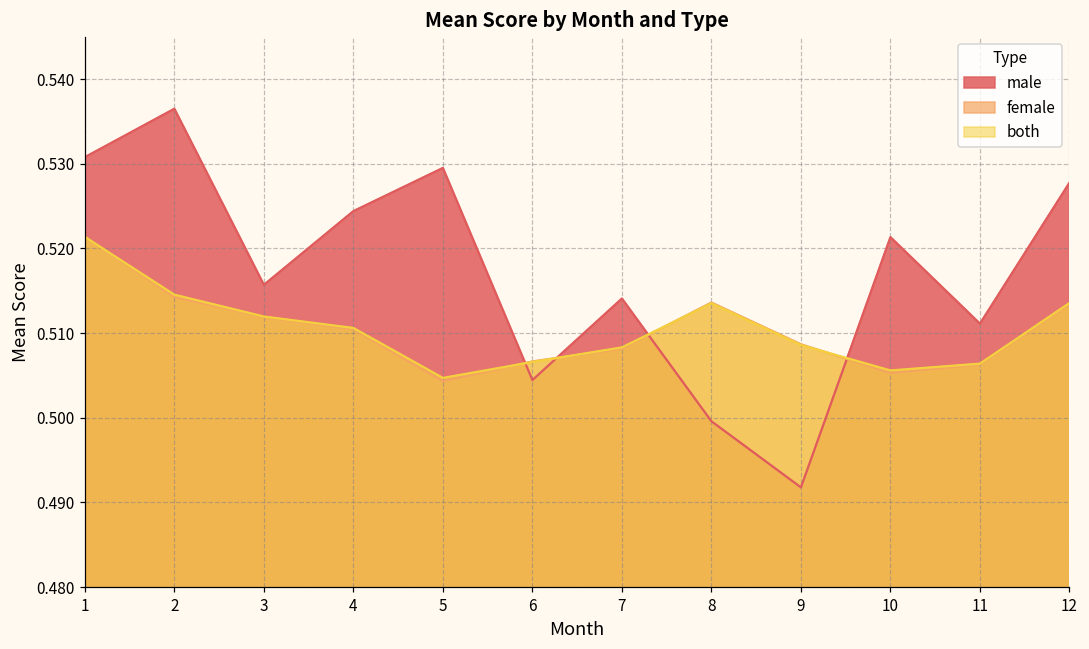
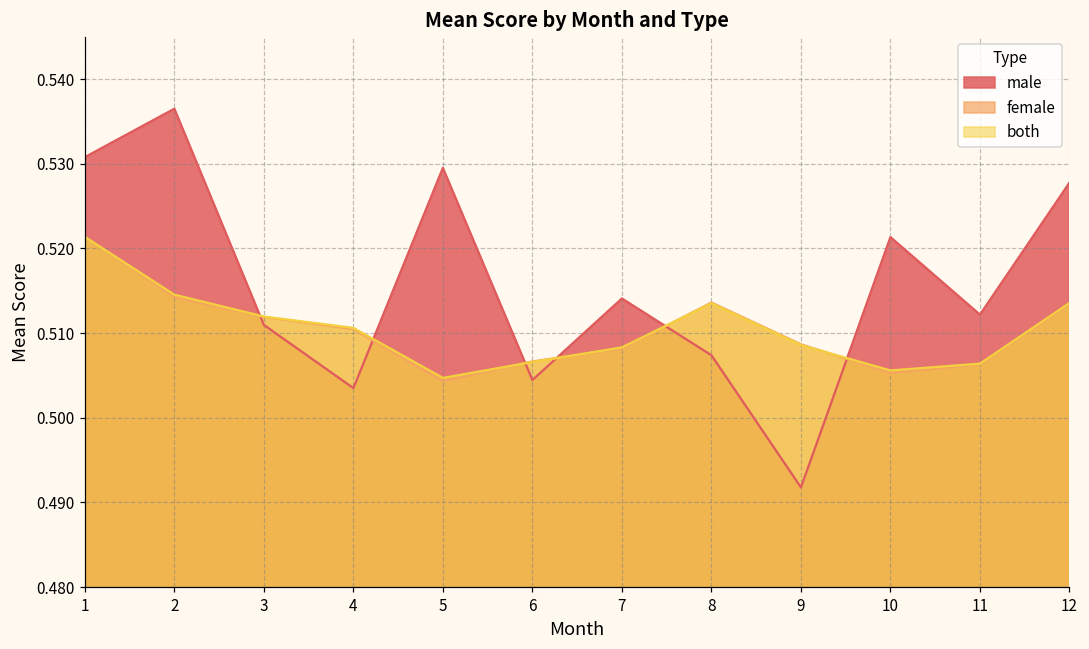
  {
    "male": {
      "1": 0.531,
      "2": 0.536,
-     "3": 0.516,
-     "4": 0.524,
+     "3": 0.511,
+     "4": 0.503,
      "5": 0.529,
      "6": 0.504,
      "7": 0.514,
-     "8": 0.500,
+     "8": 0.507,
      "9": 0.492,
      "10": 0.521,
-     "11": 0.511,
+     "11": 0.512,
      "12": 0.528
    }
  }
